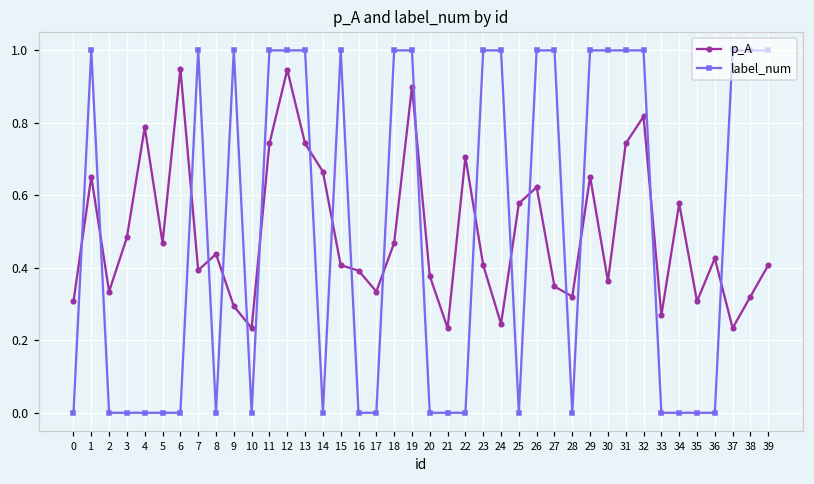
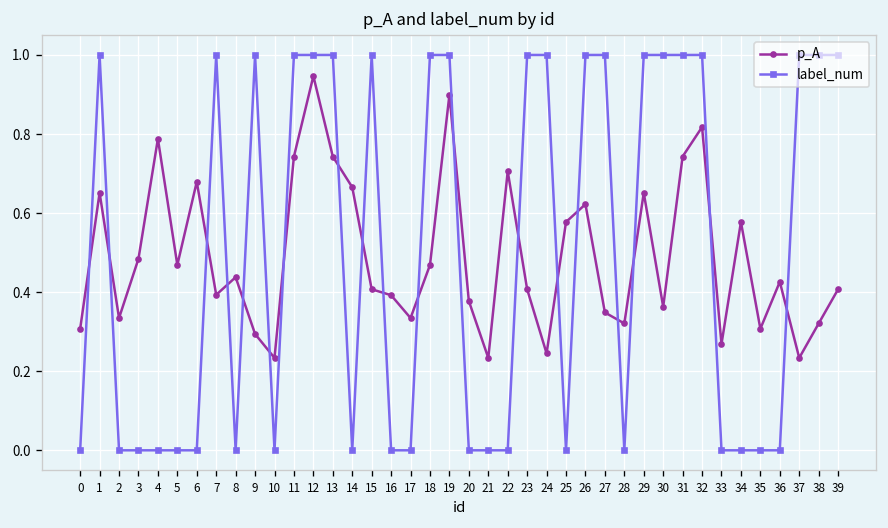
  {
    "p_A": {
      "0": 0.31,
      "1": 0.65,
      "2": 0.33,
      "3": 0.48,
      "4": 0.79,
      "5": 0.47,
-     "6": 0.95,
+     "6": 0.68,
      "7": 0.39,
      "8": 0.44,
      "9": 0.29,
      "10": 0.23,
      "11": 0.74,
      "12": 0.95,
      "13": 0.74,
      "14": 0.67,
      "15": 0.41,
      "16": 0.39,
      "17": 0.33,
      "18": 0.47,
      "19": 0.90,
      "20": 0.38,
      "21": 0.23,
      "22": 0.71,
      "23": 0.41,
      "24": 0.25,
      "25": 0.58,
      "26": 0.62,
      "27": 0.35,
      "28": 0.32,
      "29": 0.65,
      "30": 0.36,
      "31": 0.74,
      "32": 0.82,
      "33": 0.27,
      "34": 0.58,
      "35": 0.31,
      "36": 0.43,
      "37": 0.23,
      "38": 0.32,
      "39": 0.41
    },
    "label_num": {
      "0": 0.00,
      "1": 1.00,
      "2": 0.00,
      "3": 0.00,
      "4": 0.00,
      "5": 0.00,
      "6": 0.00,
      "7": 1.00,
      "8": 0.00,
      "9": 1.00,
      "10": 0.00,
      "11": 1.00,
      "12": 1.00,
      "13": 1.00,
      "14": 0.00,
      "15": 1.00,
      "16": 0.00,
      "17": 0.00,
      "18": 1.00,
      "19": 1.00,
      "20": 0.00,
      "21": 0.00,
      "22": 0.00,
      "23": 1.00,
      "24": 1.00,
      "25": 0.00,
      "26": 1.00,
      "27": 1.00,
      "28": 0.00,
      "29": 1.00,
      "30": 1.00,
      "31": 1.00,
      "32": 1.00,
      "33": 0.00,
      "34": 0.00,
      "35": 0.00,
      "36": 0.00
    }
  }
